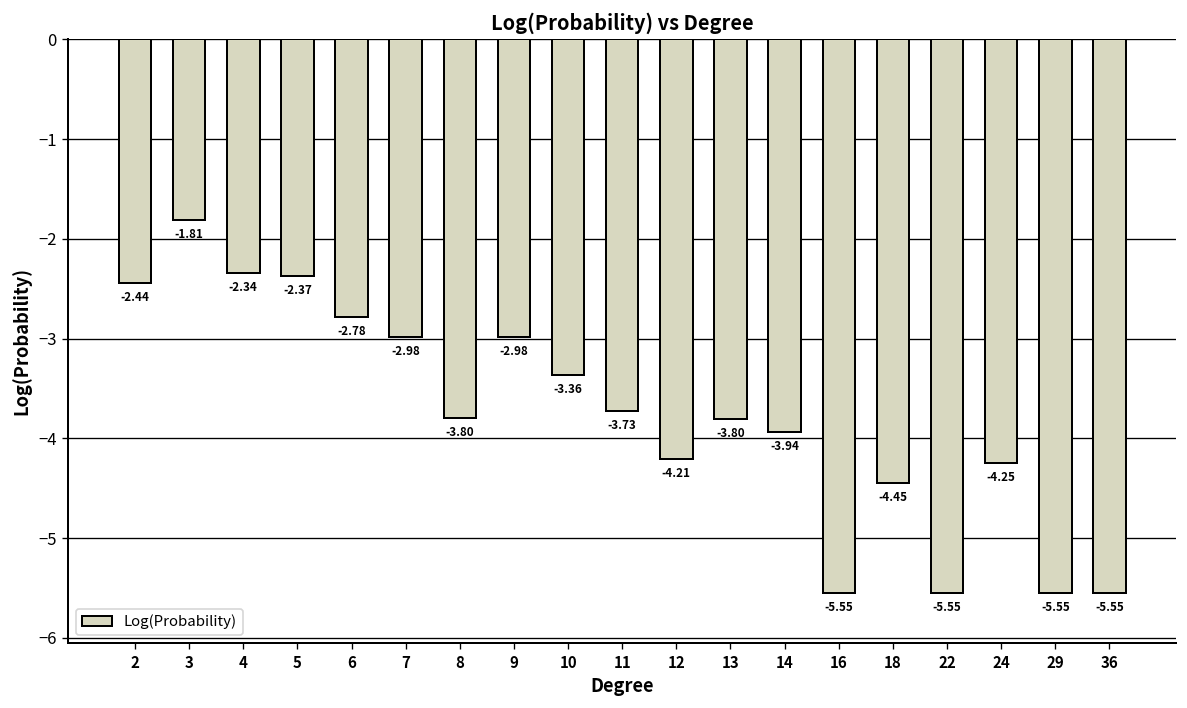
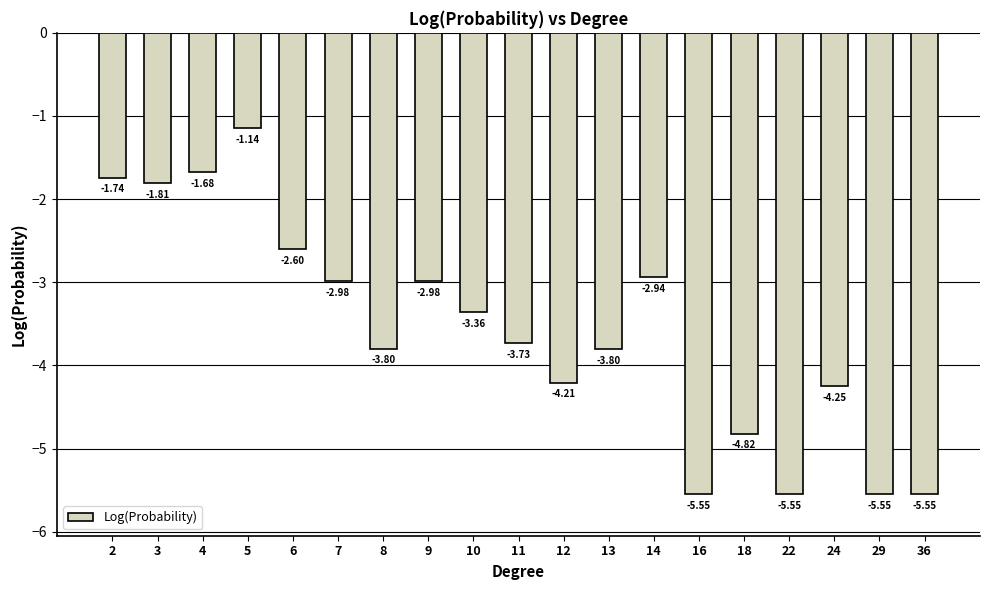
  {
-   "2": -2.44,
+   "2": -1.74,
    "3": -1.81,
-   "4": -2.34,
-   "5": -2.37,
-   "6": -2.78,
+   "4": -1.68,
+   "5": -1.14,
+   "6": -2.60,
    "7": -2.98,
    "8": -3.80,
    "9": -2.98,
    "10": -3.36,
    "11": -3.73,
    "12": -4.21,
    "13": -3.80,
-   "14": -3.94,
+   "14": -2.94,
    "16": -5.55,
-   "18": -4.45,
+   "18": -4.82,
    "22": -5.55,
    "24": -4.25,
    "29": -5.55,
    "36": -5.55
  }
